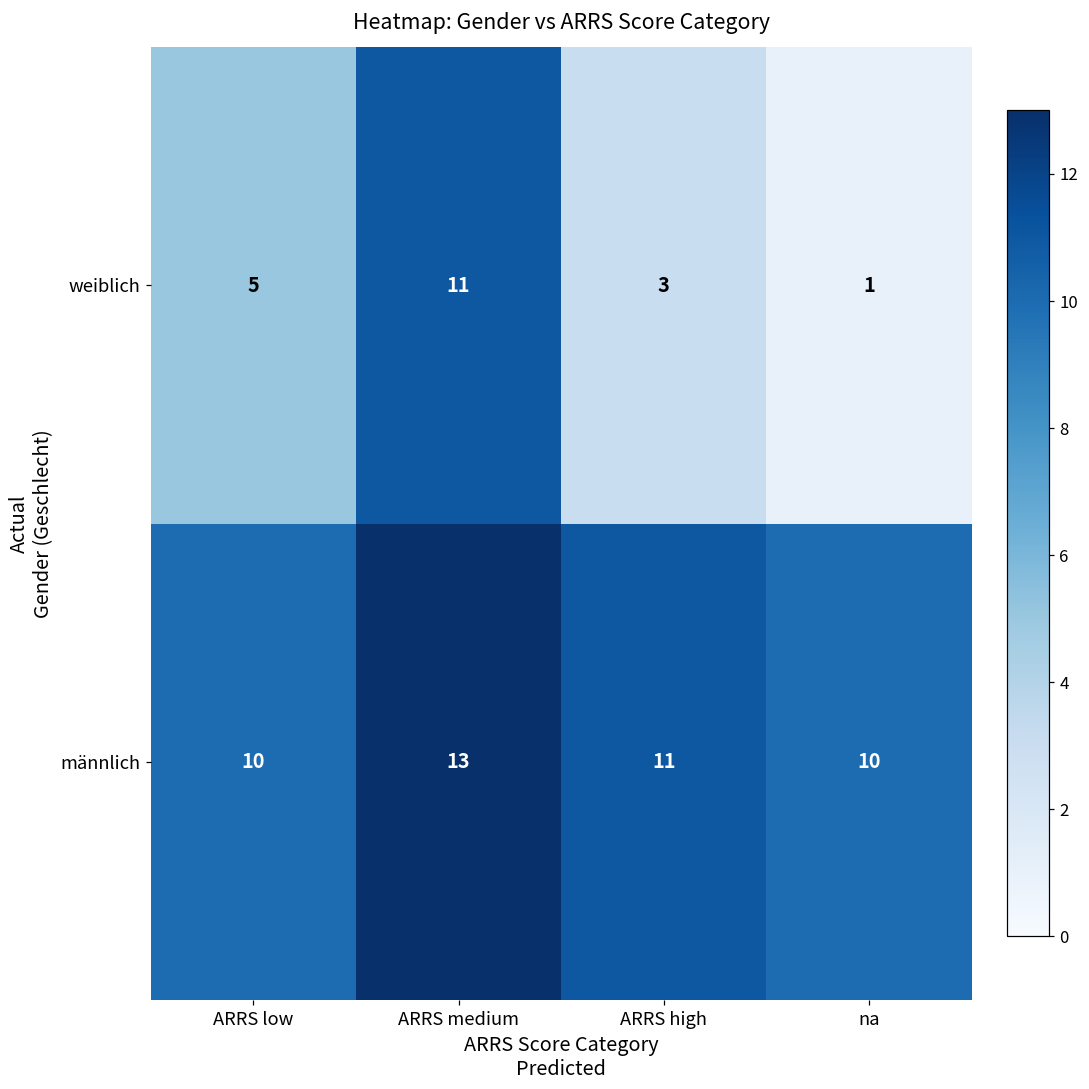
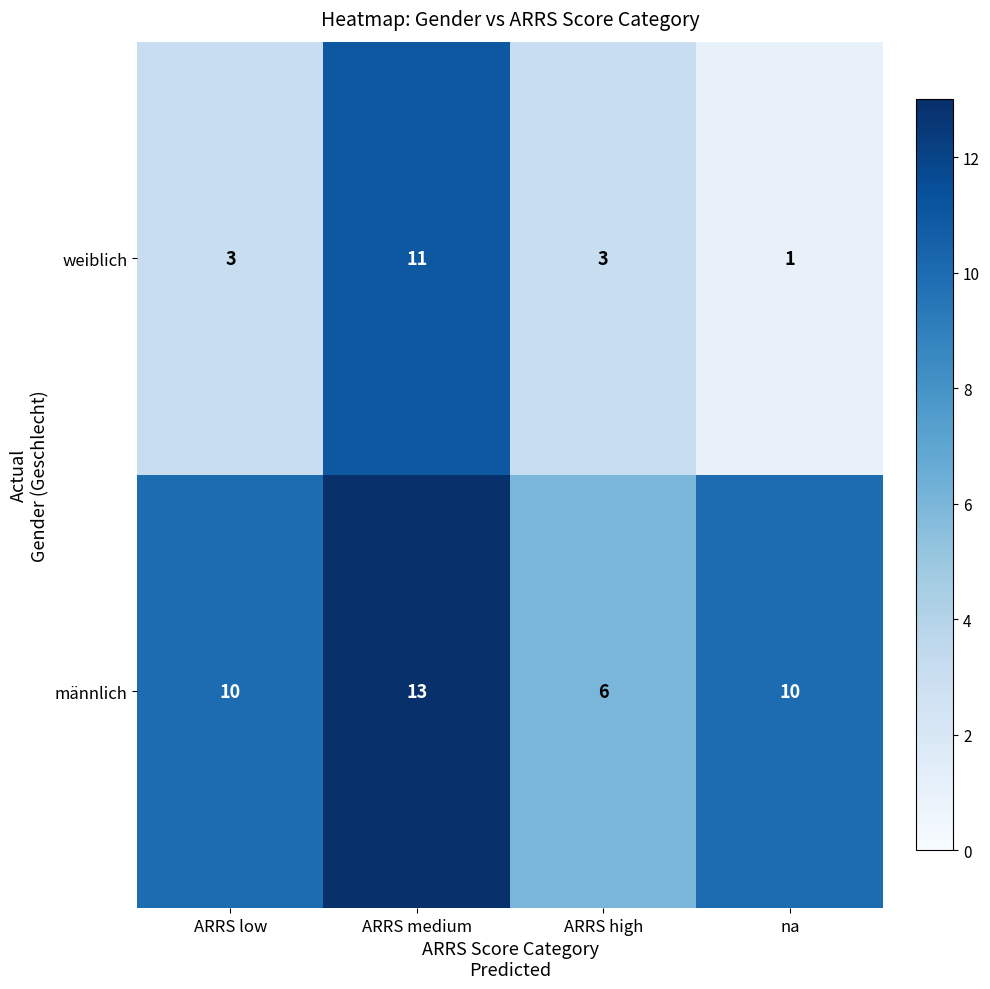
  {
    "weiblich": {
-     "ARRS low": 5,
+     "ARRS low": 3,
      "ARRS medium": 11,
      "ARRS high": 3,
      "na": 1
    },
    "männlich": {
      "ARRS low": 10,
      "ARRS medium": 13,
-     "ARRS high": 11,
+     "ARRS high": 6,
      "na": 10
    }
  }
